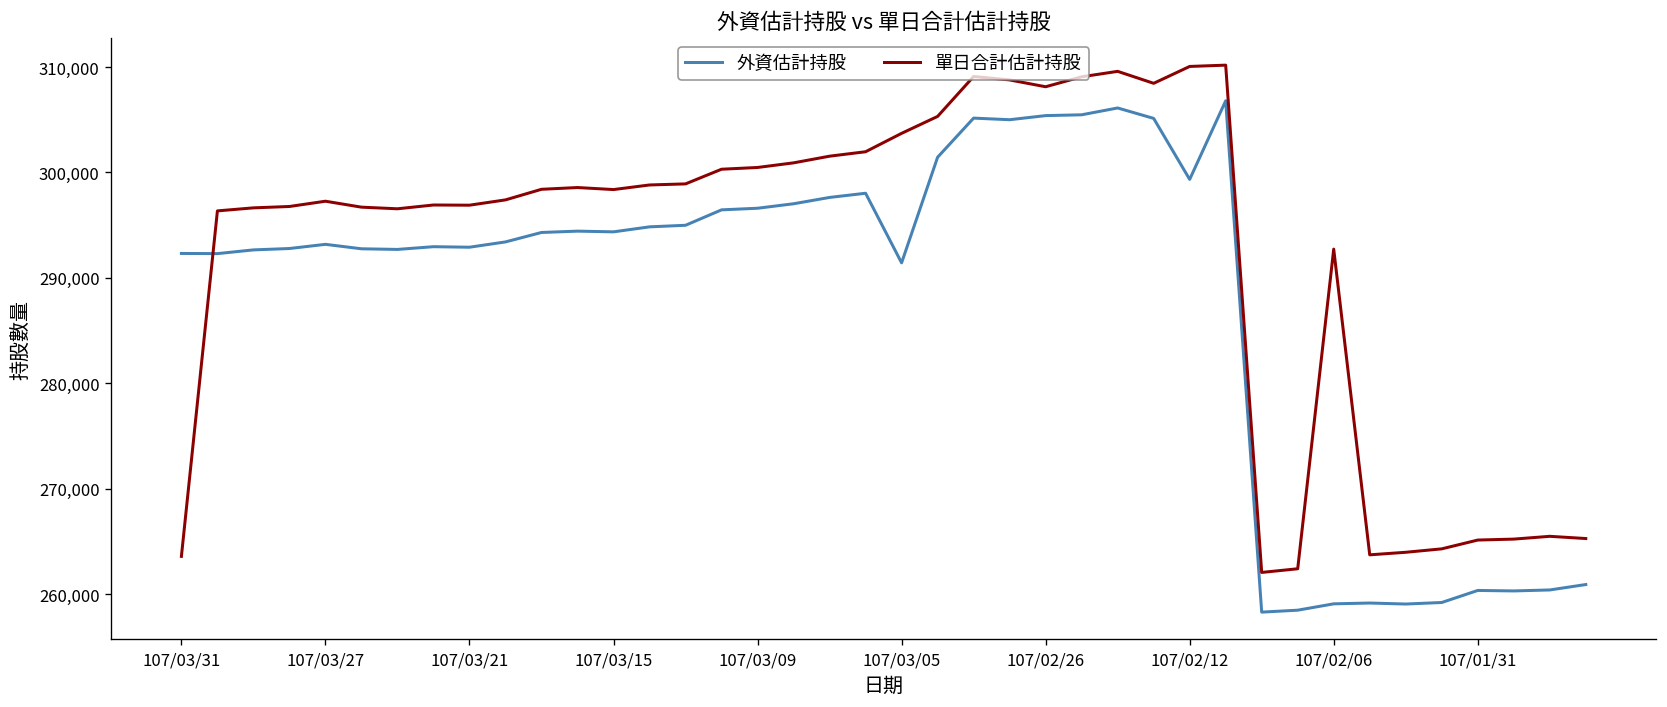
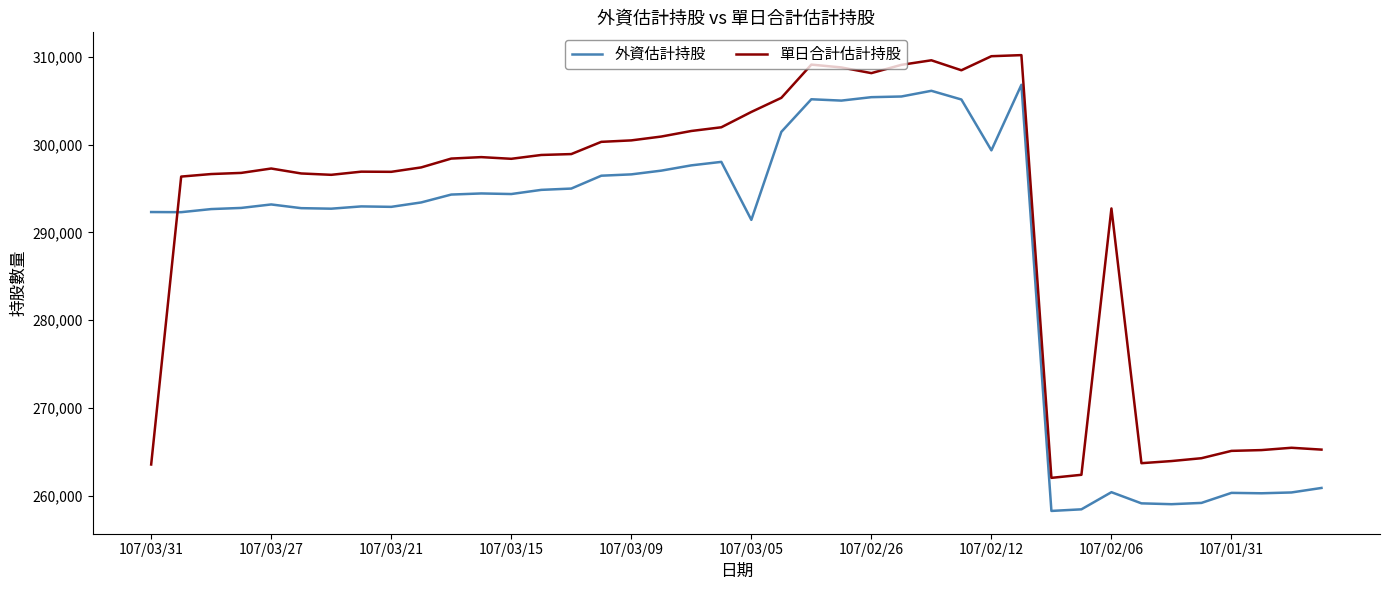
  {
    "外資估計持股": {
      "107/03/31": "292,000",
      "107/03/27": "293,000",
      "107/03/21": "293,000",
      "107/03/15": "294,000",
      "107/03/09": "297,000",
      "107/03/05": "291,000",
      "107/02/26": "305,000",
      "107/02/12": "299,000",
-     "107/02/06": "259,000",
+     "107/02/06": "260,000",
      "107/01/31": "260,000"
    },
    "單日合計估計持股": {
      "107/03/31": "264,000",
      "107/03/27": "297,000",
      "107/03/21": "297,000",
      "107/03/15": "298,000",
      "107/03/09": "300,000",
      "107/03/05": "304,000",
      "107/02/26": "308,000",
      "107/02/12": "310,000",
      "107/02/06": "293,000",
      "107/01/31": "265,000"
    }
  }
